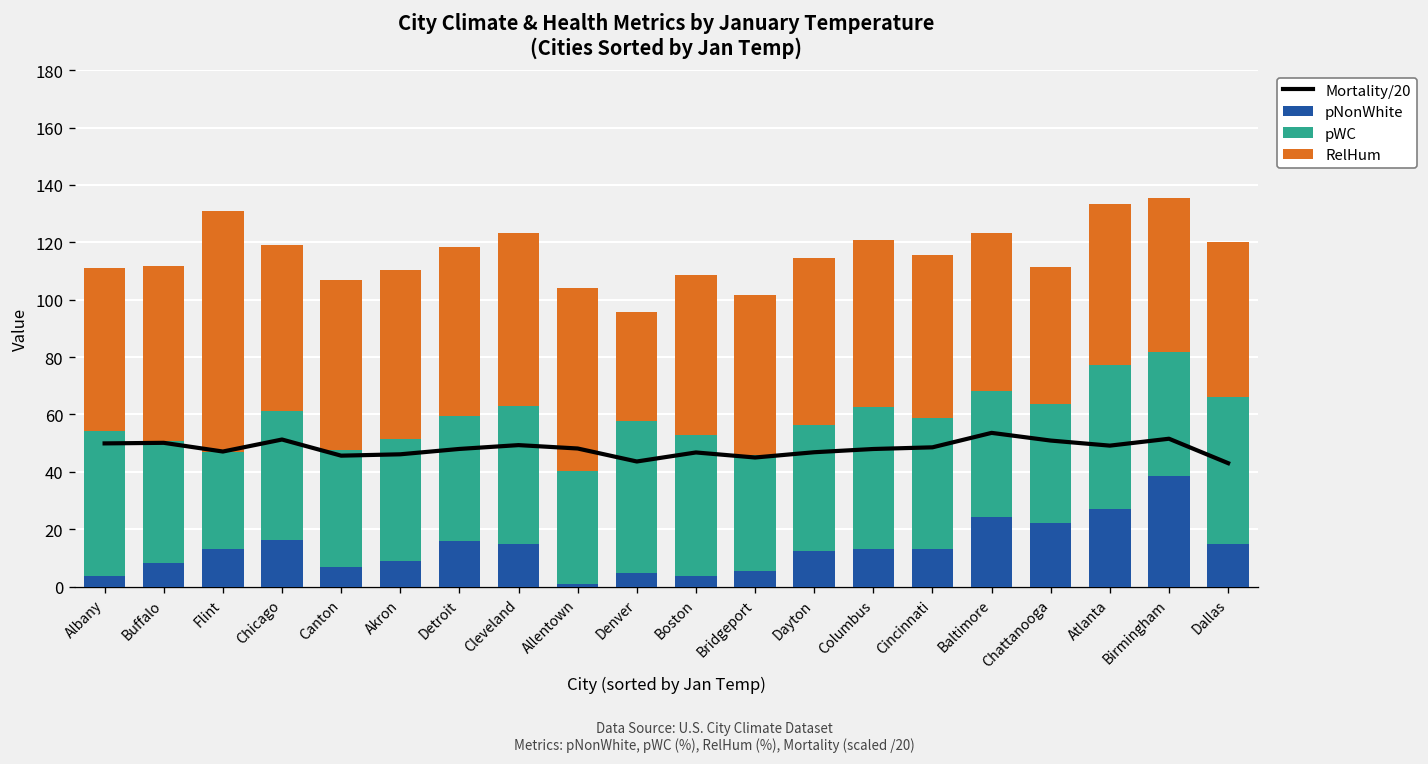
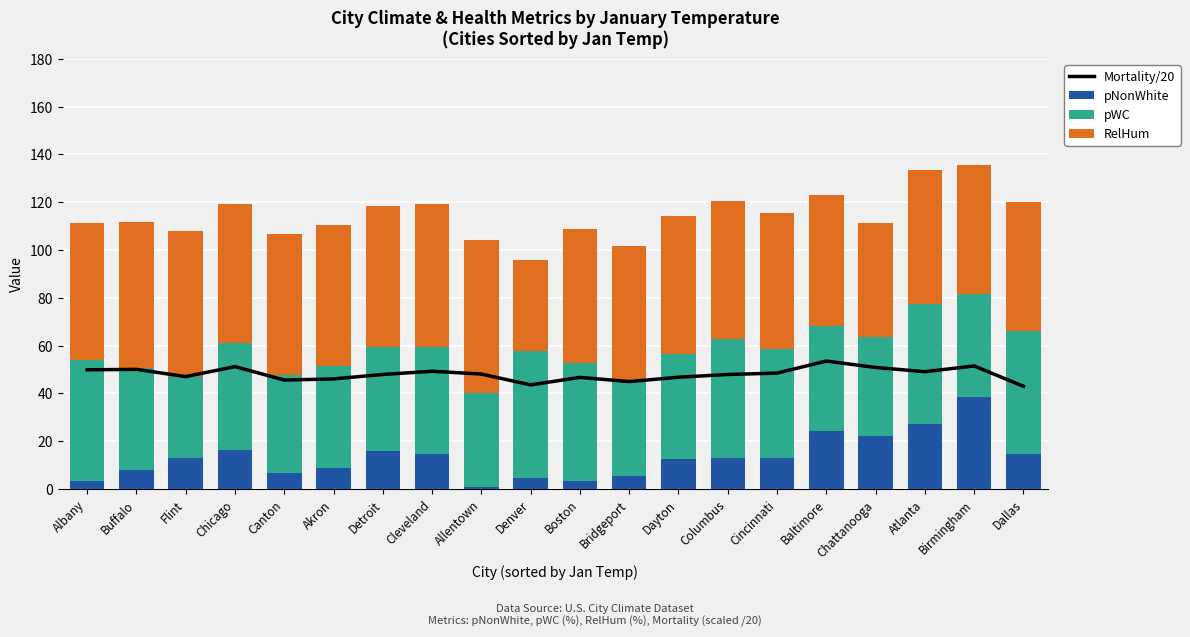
  {
    "Mortality/20": {
      "Albany": 50,
      "Buffalo": 50,
      "Flint": 47,
      "Chicago": 51,
      "Canton": 46,
      "Akron": 46,
      "Detroit": 48,
      "Cleveland": 49,
      "Allentown": 48,
      "Denver": 44,
      "Boston": 47,
      "Bridgeport": 45,
      "Dayton": 47,
      "Columbus": 48,
      "Cincinnati": 49,
      "Baltimore": 54,
      "Chattanooga": 51,
      "Atlanta": 49,
      "Birmingham": 52,
      "Dallas": 43
    },
    "pNonWhite": {
      "Albany": 4,
      "Buffalo": 8,
      "Flint": 13,
      "Chicago": 16,
      "Canton": 7,
      "Akron": 9,
      "Detroit": 16,
      "Cleveland": 15,
      "Denver": 5,
      "Boston": 4,
      "Bridgeport": 5,
      "Dayton": 12,
      "Columbus": 13,
      "Cincinnati": 13,
      "Baltimore": 24,
      "Chattanooga": 22,
      "Atlanta": 27,
      "Birmingham": 39,
      "Dallas": 15
    },
    "pWC": {
      "Albany": 51,
      "Buffalo": 43,
      "Flint": 34,
      "Chicago": 45,
      "Canton": 41,
      "Akron": 43,
      "Detroit": 44,
-     "Cleveland": 48,
+     "Cleveland": 45,
      "Allentown": 39,
      "Denver": 53,
      "Boston": 49,
      "Bridgeport": 40,
      "Dayton": 44,
      "Columbus": 50,
      "Cincinnati": 46,
      "Baltimore": 44,
      "Chattanooga": 41,
      "Atlanta": 50,
      "Birmingham": 43,
      "Dallas": 51
    },
    "RelHum": {
      "Albany": 57,
      "Buffalo": 61,
-     "Flint": 84,
+     "Flint": 61,
      "Chicago": 58,
      "Canton": 59,
      "Akron": 59,
      "Detroit": 59,
      "Cleveland": 60,
      "Allentown": 64,
      "Denver": 38,
      "Boston": 56,
      "Bridgeport": 56,
      "Dayton": 58,
      "Columbus": 58,
      "Cincinnati": 57,
      "Baltimore": 55,
      "Chattanooga": 48,
      "Atlanta": 56,
      "Birmingham": 54,
      "Dallas": 54
    }
  }
